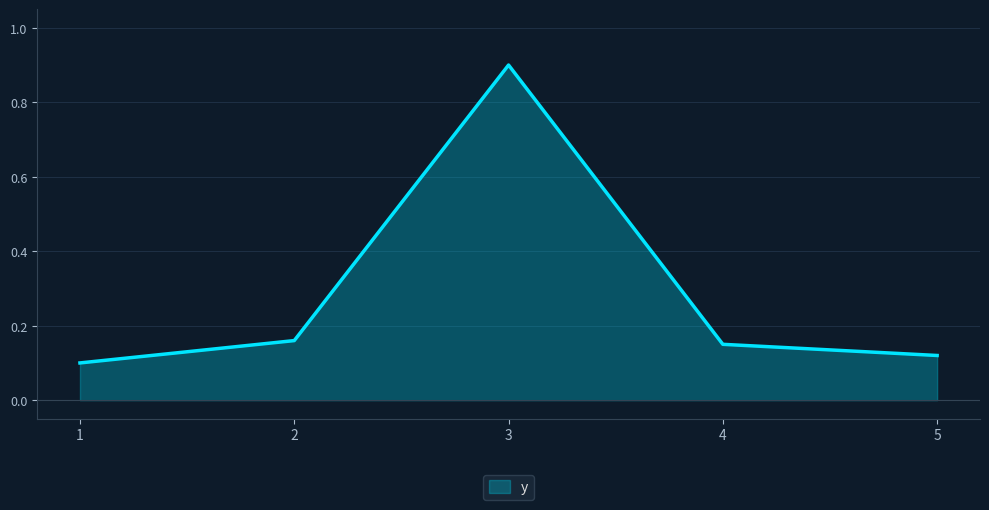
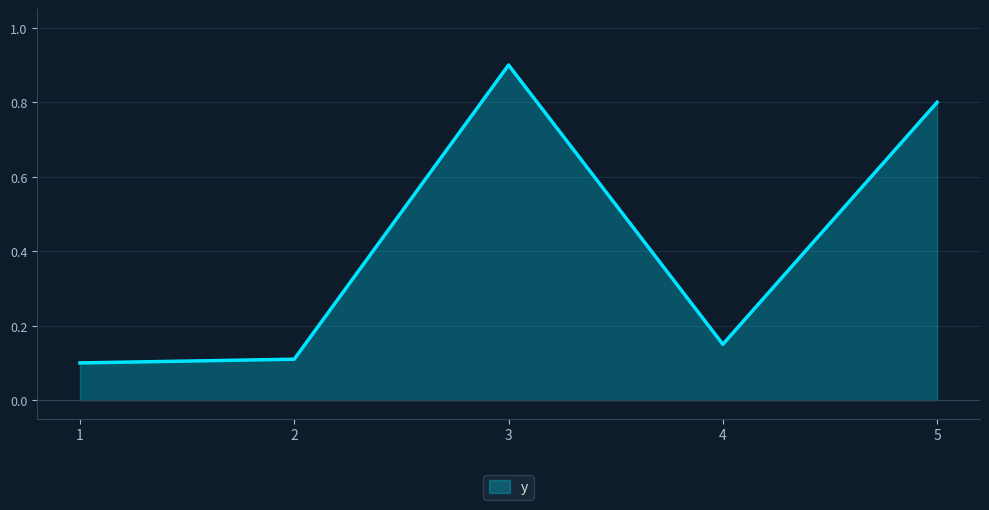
  {
    "1": 0.10,
-   "2": 0.16,
+   "2": 0.11,
    "3": 0.90,
    "4": 0.15,
-   "5": 0.12
+   "5": 0.80
  }
